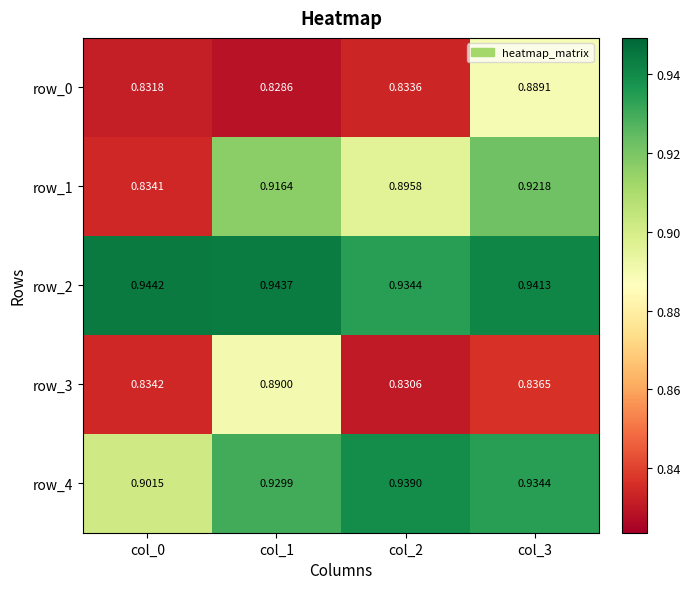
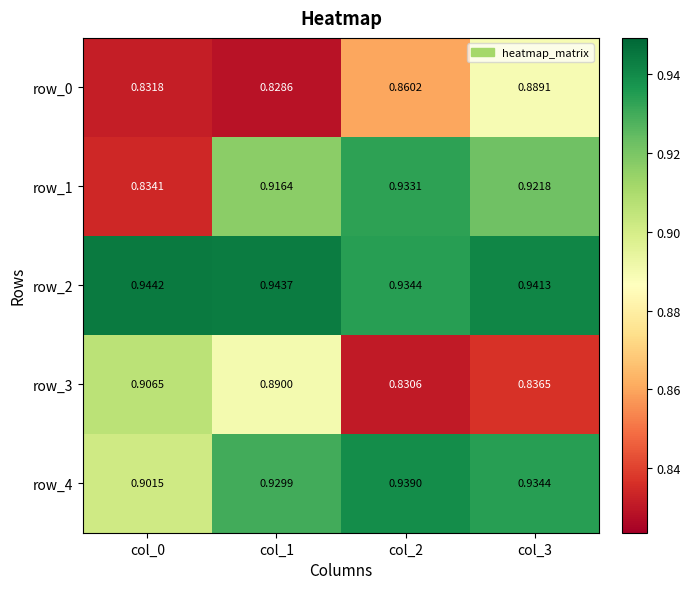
  {
    "row_0": {
      "col_0": 0.8318,
      "col_1": 0.8286,
-     "col_2": 0.8336,
+     "col_2": 0.8602,
      "col_3": 0.8891
    },
    "row_1": {
      "col_0": 0.8341,
      "col_1": 0.9164,
-     "col_2": 0.8958,
+     "col_2": 0.9331,
      "col_3": 0.9218
    },
    "row_2": {
      "col_0": 0.9442,
      "col_1": 0.9437,
      "col_2": 0.9344,
      "col_3": 0.9413
    },
    "row_3": {
-     "col_0": 0.8342,
+     "col_0": 0.9065,
      "col_1": 0.8900,
      "col_2": 0.8306,
      "col_3": 0.8365
    },
    "row_4": {
      "col_0": 0.9015,
      "col_1": 0.9299,
      "col_2": 0.9390,
      "col_3": 0.9344
    }
  }
